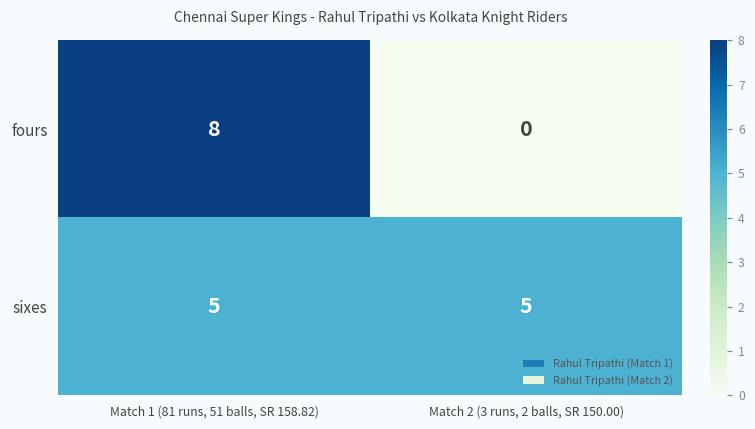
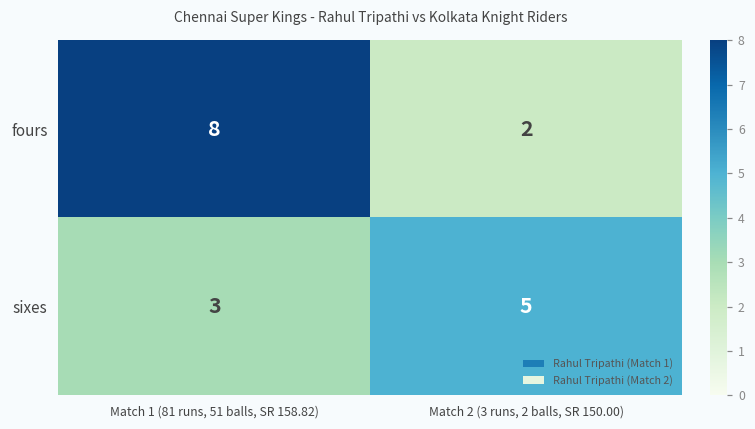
  {
    "fours": {
      "Match 1 (81 runs, 51 balls, SR 158.82)": 8,
-     "Match 2 (3 runs, 2 balls, SR 150.00)": 0
+     "Match 2 (3 runs, 2 balls, SR 150.00)": 2
    },
    "sixes": {
-     "Match 1 (81 runs, 51 balls, SR 158.82)": 5,
+     "Match 1 (81 runs, 51 balls, SR 158.82)": 3,
      "Match 2 (3 runs, 2 balls, SR 150.00)": 5
    }
  }
